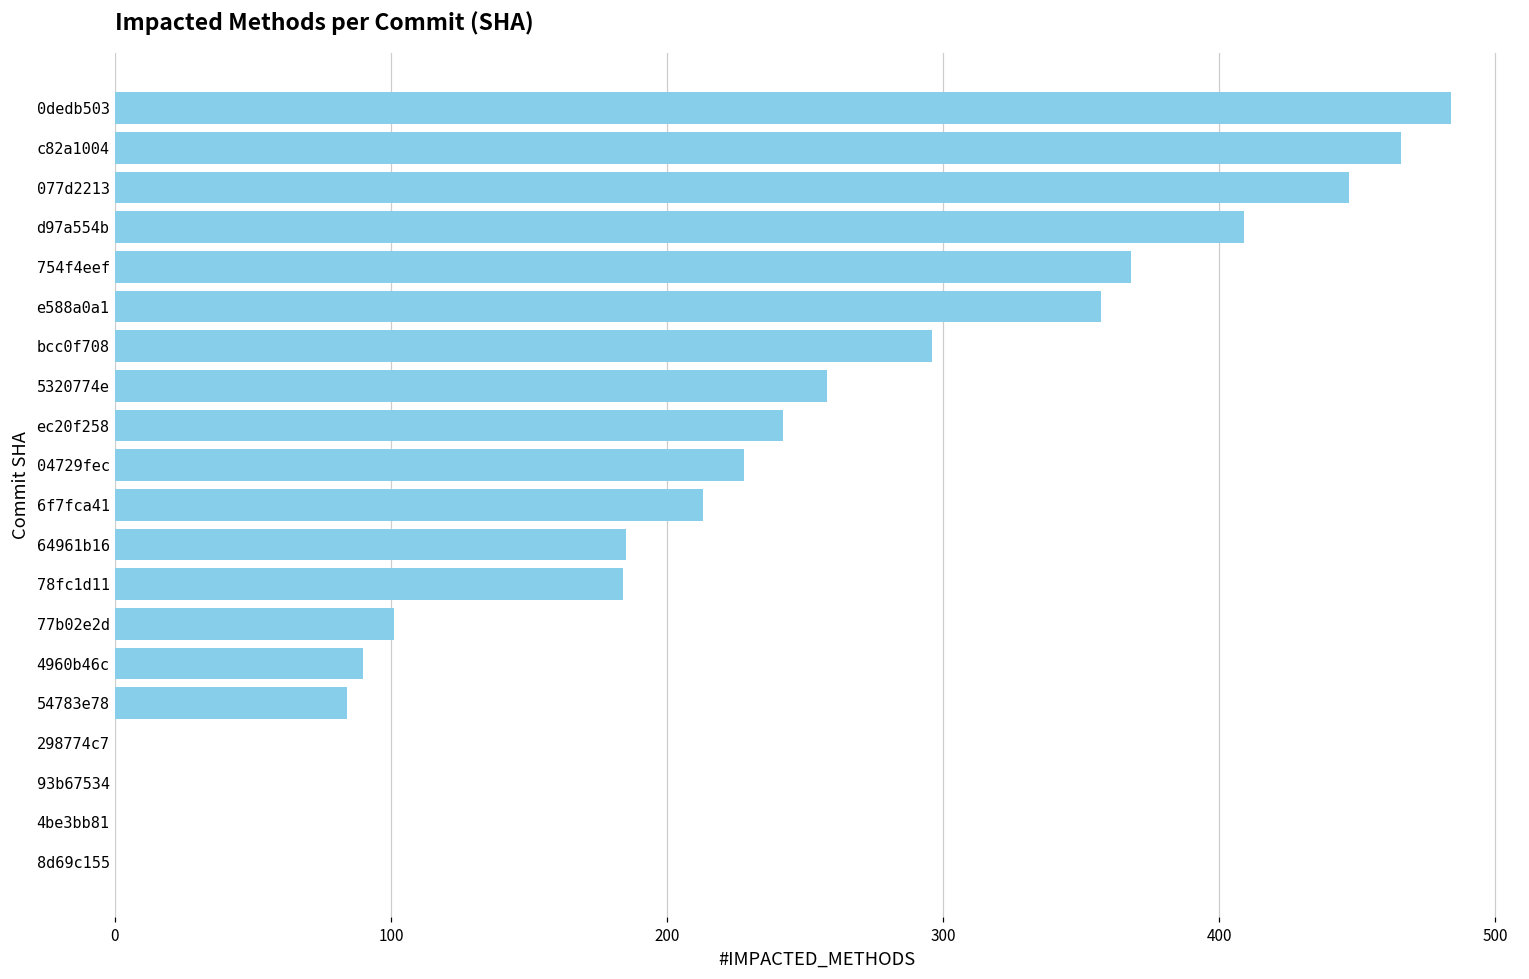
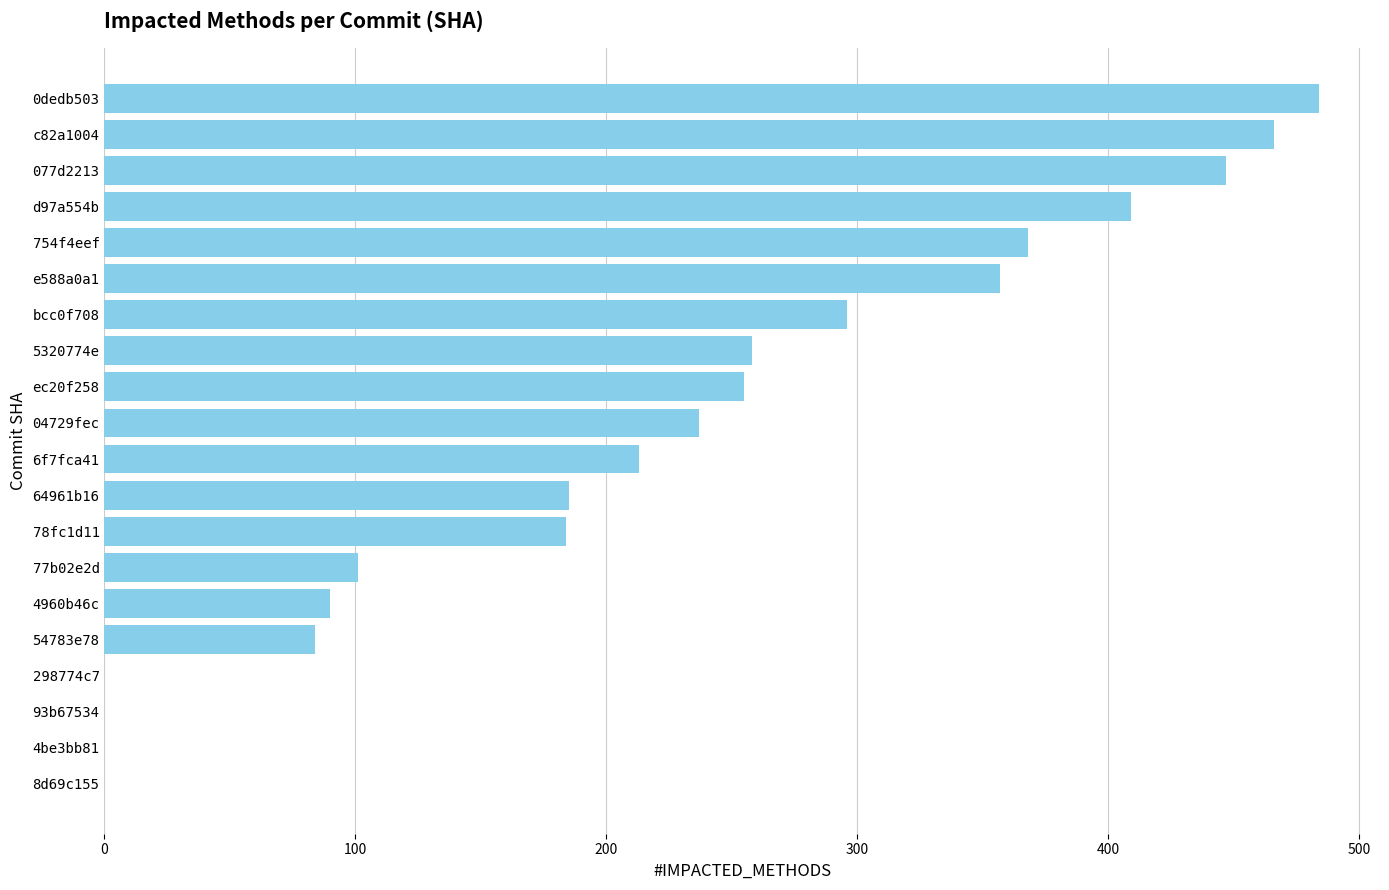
  {
    "0dedb503": 484,
    "c82a1004": 466,
    "077d2213": 447,
    "d97a554b": 409,
    "754f4eef": 368,
    "e588a0a1": 357,
    "bcc0f708": 296,
    "5320774e": 258,
-   "ec20f258": 242,
-   "04729fec": 228,
+   "ec20f258": 255,
+   "04729fec": 237,
    "6f7fca41": 213,
    "64961b16": 185,
    "78fc1d11": 184,
    "77b02e2d": 101,
    "4960b46c": 90,
    "54783e78": 84,
    "298774c7": 0,
    "93b67534": 0,
    "4be3bb81": 0,
    "8d69c155": 0
  }
